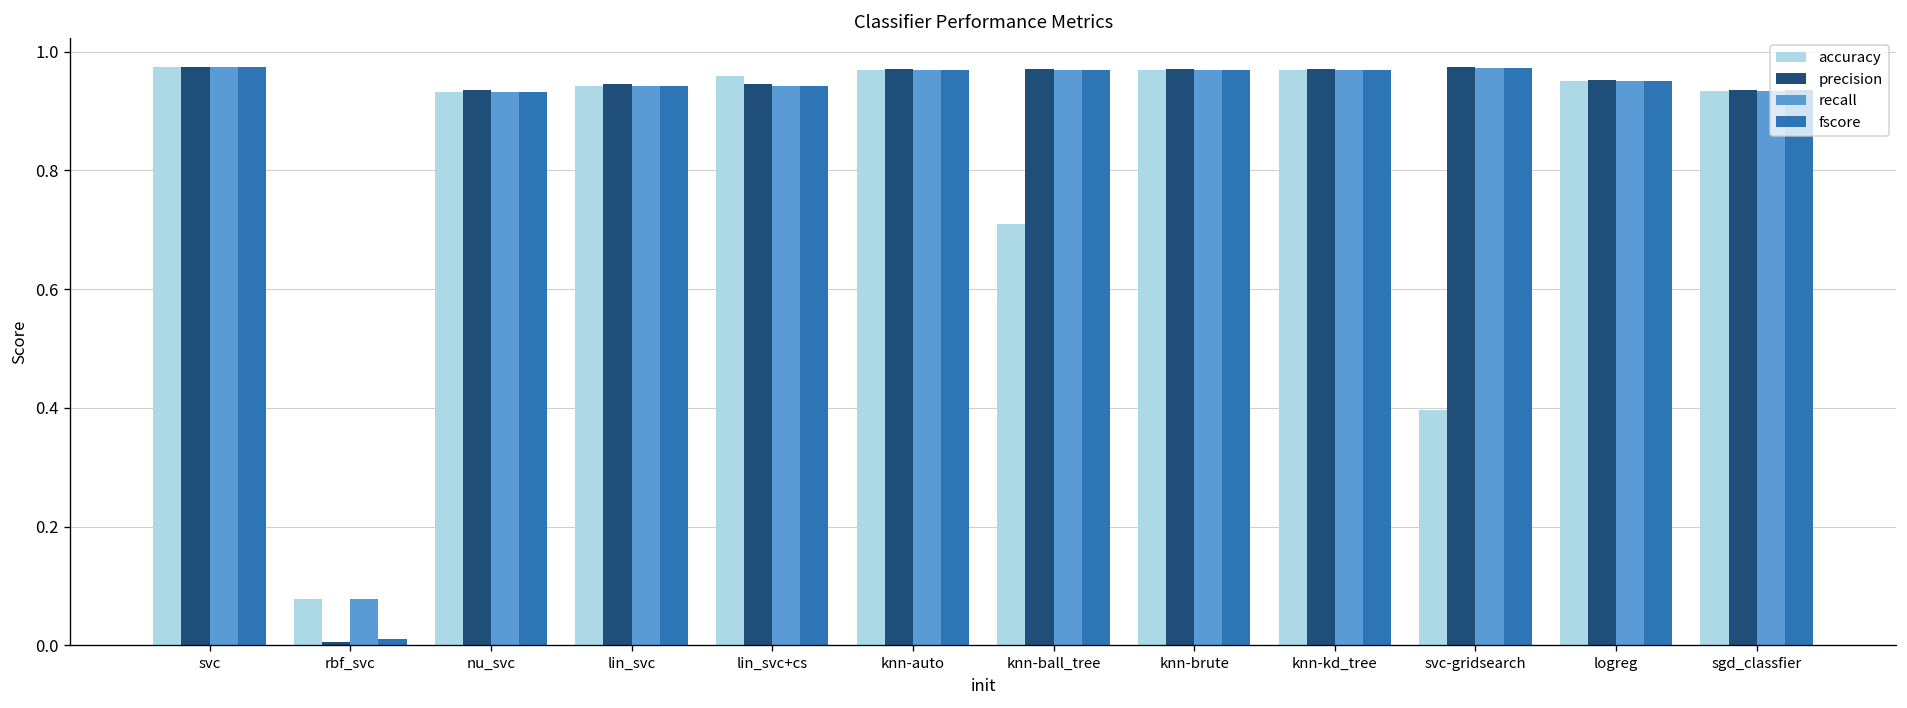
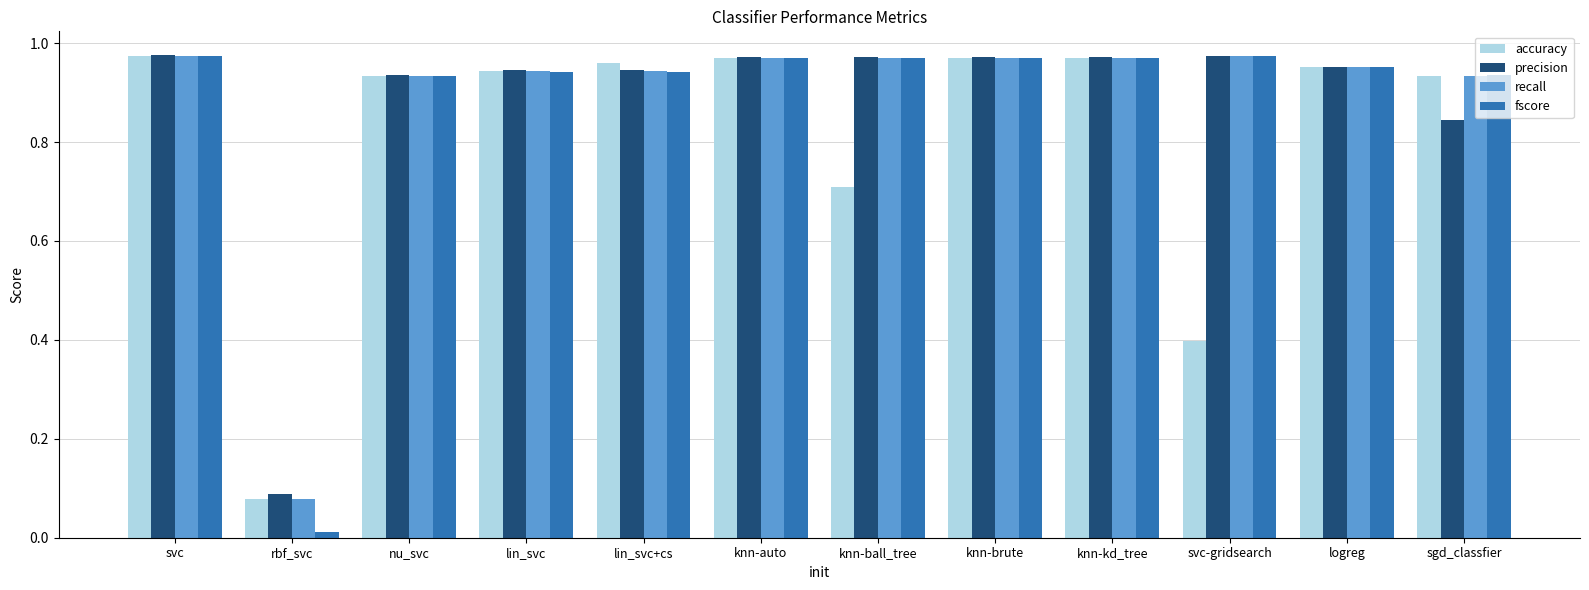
  {
    "accuracy": {
      "svc": 0.97,
      "rbf_svc": 0.08,
      "nu_svc": 0.93,
      "lin_svc": 0.94,
      "lin_svc+cs": 0.96,
      "knn-auto": 0.97,
      "knn-ball_tree": 0.71,
      "knn-brute": 0.97,
      "knn-kd_tree": 0.97,
      "svc-gridsearch": 0.40,
      "logreg": 0.95,
      "sgd_classfier": 0.93
    },
    "precision": {
      "svc": 0.98,
-     "rbf_svc": 0.01,
+     "rbf_svc": 0.09,
      "nu_svc": 0.94,
      "lin_svc": 0.95,
      "lin_svc+cs": 0.95,
      "knn-auto": 0.97,
      "knn-ball_tree": 0.97,
      "knn-brute": 0.97,
      "knn-kd_tree": 0.97,
      "svc-gridsearch": 0.97,
      "logreg": 0.95,
-     "sgd_classfier": 0.94
+     "sgd_classfier": 0.84
    },
    "recall": {
      "svc": 0.97,
      "rbf_svc": 0.08,
      "nu_svc": 0.93,
      "lin_svc": 0.94,
      "lin_svc+cs": 0.94,
      "knn-auto": 0.97,
      "knn-ball_tree": 0.97,
      "knn-brute": 0.97,
      "knn-kd_tree": 0.97,
      "svc-gridsearch": 0.97,
      "logreg": 0.95
    },
    "fscore": {
      "svc": 0.97,
      "rbf_svc": 0.01,
      "nu_svc": 0.93,
      "lin_svc": 0.94,
      "lin_svc+cs": 0.94,
      "knn-auto": 0.97,
      "knn-ball_tree": 0.97,
      "knn-brute": 0.97,
      "knn-kd_tree": 0.97,
      "svc-gridsearch": 0.97,
      "logreg": 0.95
    }
  }
